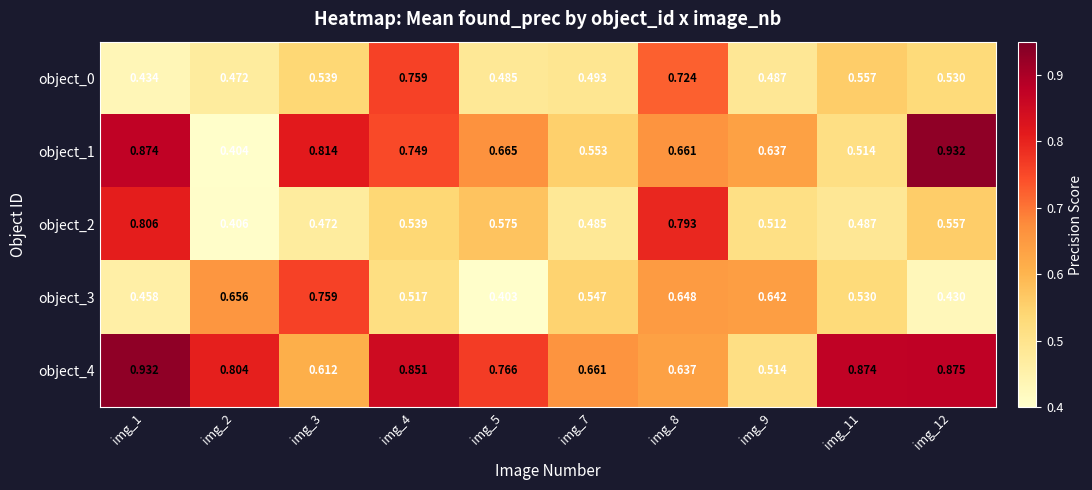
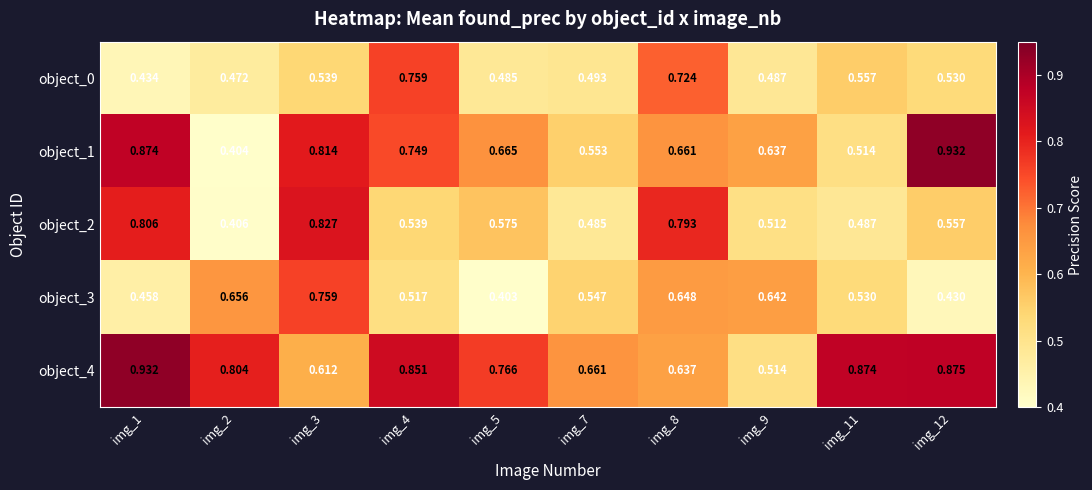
  {
    "object_0": {
      "img_1": 0.434,
      "img_2": 0.472,
      "img_3": 0.539,
      "img_4": 0.759,
      "img_5": 0.485,
      "img_7": 0.493,
      "img_8": 0.724,
      "img_9": 0.487,
      "img_11": 0.557,
      "img_12": 0.530
    },
    "object_1": {
      "img_1": 0.874,
      "img_2": 0.404,
      "img_3": 0.814,
      "img_4": 0.749,
      "img_5": 0.665,
      "img_7": 0.553,
      "img_8": 0.661,
      "img_9": 0.637,
      "img_11": 0.514,
      "img_12": 0.932
    },
    "object_2": {
      "img_1": 0.806,
      "img_2": 0.406,
-     "img_3": 0.472,
+     "img_3": 0.827,
      "img_4": 0.539,
      "img_5": 0.575,
      "img_7": 0.485,
      "img_8": 0.793,
      "img_9": 0.512,
      "img_11": 0.487,
      "img_12": 0.557
    },
    "object_3": {
      "img_1": 0.458,
      "img_2": 0.656,
      "img_3": 0.759,
      "img_4": 0.517,
      "img_5": 0.403,
      "img_7": 0.547,
      "img_8": 0.648,
      "img_9": 0.642,
      "img_11": 0.530,
      "img_12": 0.430
    },
    "object_4": {
      "img_1": 0.932,
      "img_2": 0.804,
      "img_3": 0.612,
      "img_4": 0.851,
      "img_5": 0.766,
      "img_7": 0.661,
      "img_8": 0.637,
      "img_9": 0.514,
      "img_11": 0.874,
      "img_12": 0.875
    }
  }
